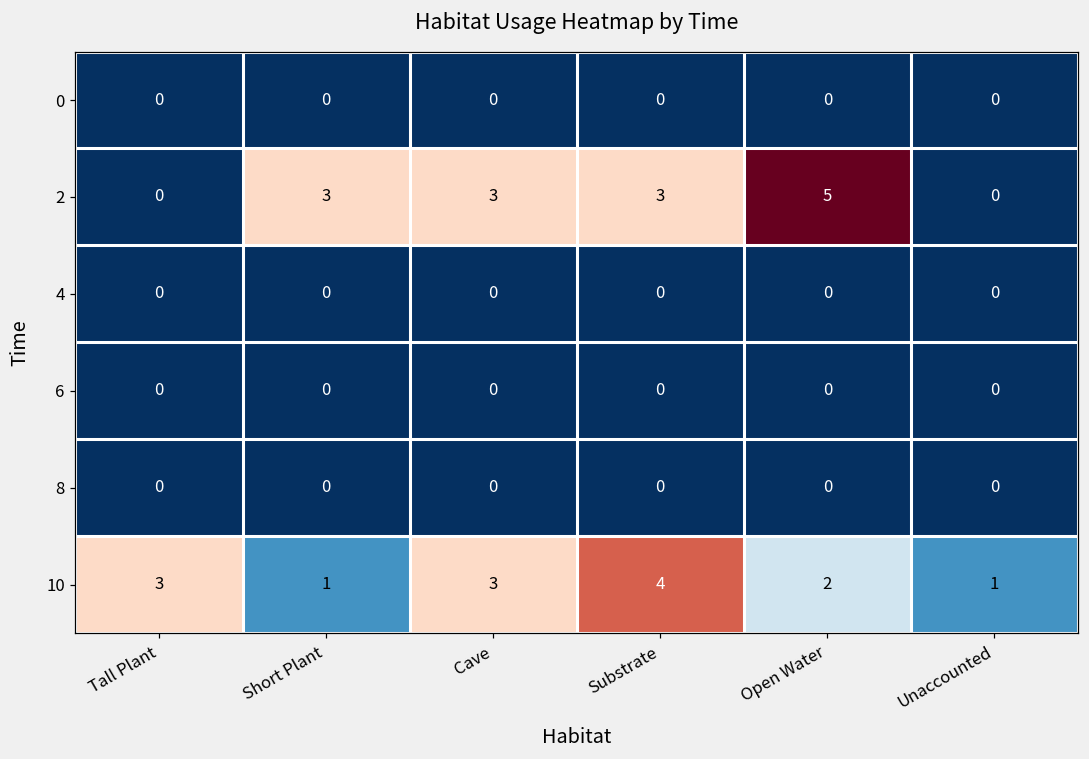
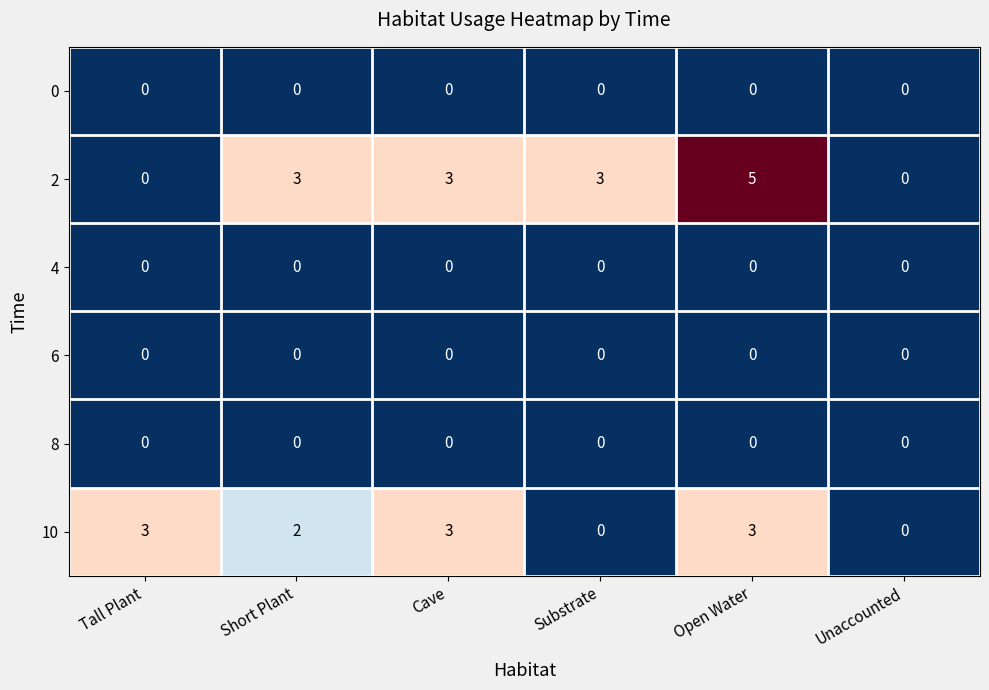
  {
    "0": {
      "Tall Plant": 0,
      "Short Plant": 0,
      "Cave": 0,
      "Substrate": 0,
      "Open Water": 0,
      "Unaccounted": 0
    },
    "2": {
      "Tall Plant": 0,
      "Short Plant": 3,
      "Cave": 3,
      "Substrate": 3,
      "Open Water": 5,
      "Unaccounted": 0
    },
    "4": {
      "Tall Plant": 0,
      "Short Plant": 0,
      "Cave": 0,
      "Substrate": 0,
      "Open Water": 0,
      "Unaccounted": 0
    },
    "6": {
      "Tall Plant": 0,
      "Short Plant": 0,
      "Cave": 0,
      "Substrate": 0,
      "Open Water": 0,
      "Unaccounted": 0
    },
    "8": {
      "Tall Plant": 0,
      "Short Plant": 0,
      "Cave": 0,
      "Substrate": 0,
      "Open Water": 0,
      "Unaccounted": 0
    },
    "10": {
      "Tall Plant": 3,
-     "Short Plant": 1,
+     "Short Plant": 2,
      "Cave": 3,
-     "Substrate": 4,
-     "Open Water": 2,
-     "Unaccounted": 1
+     "Substrate": 0,
+     "Open Water": 3,
+     "Unaccounted": 0
    }
  }
